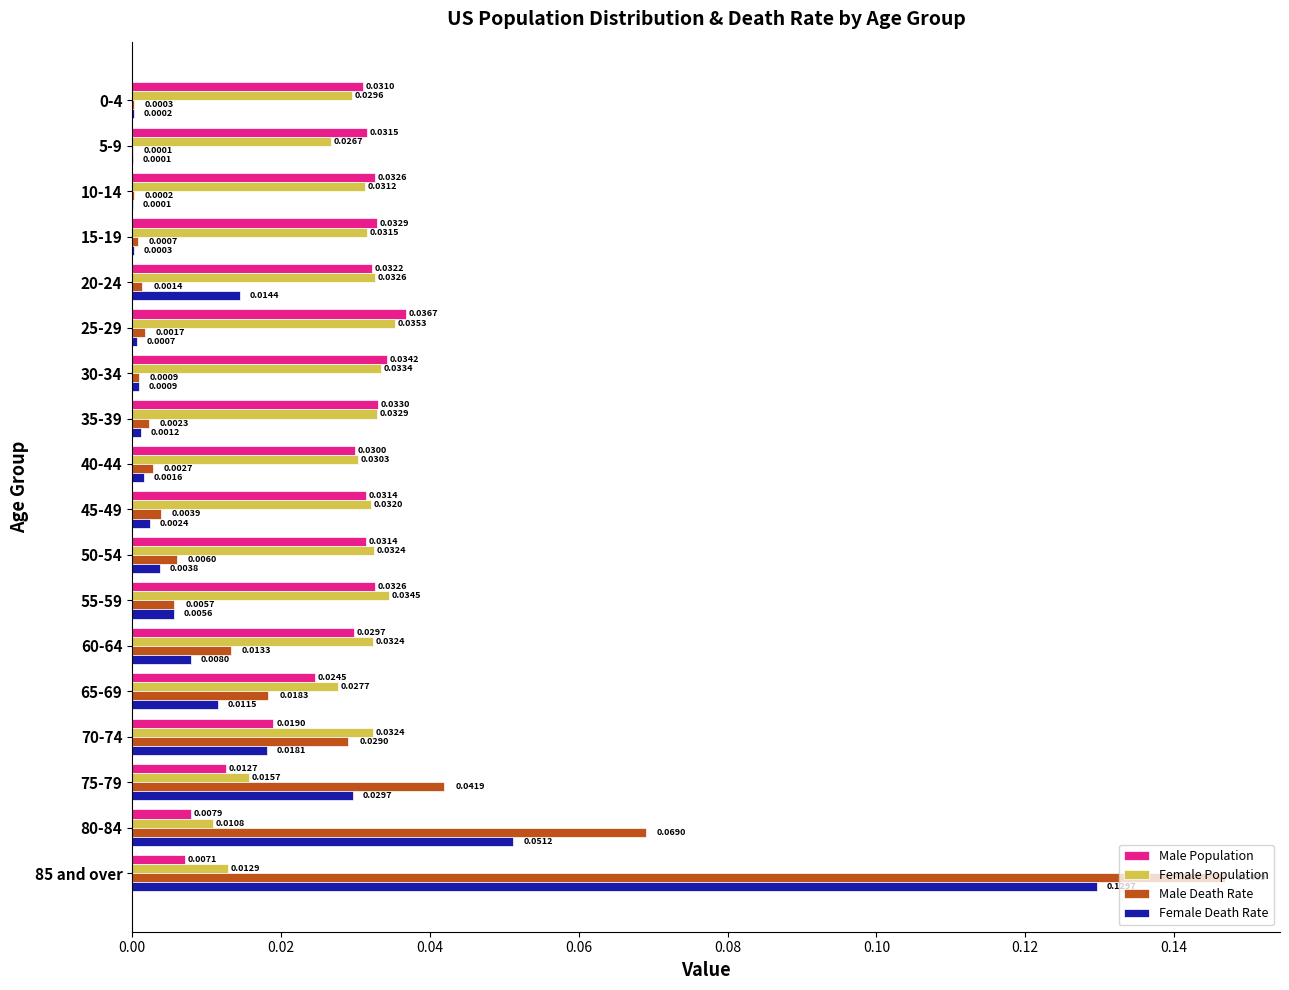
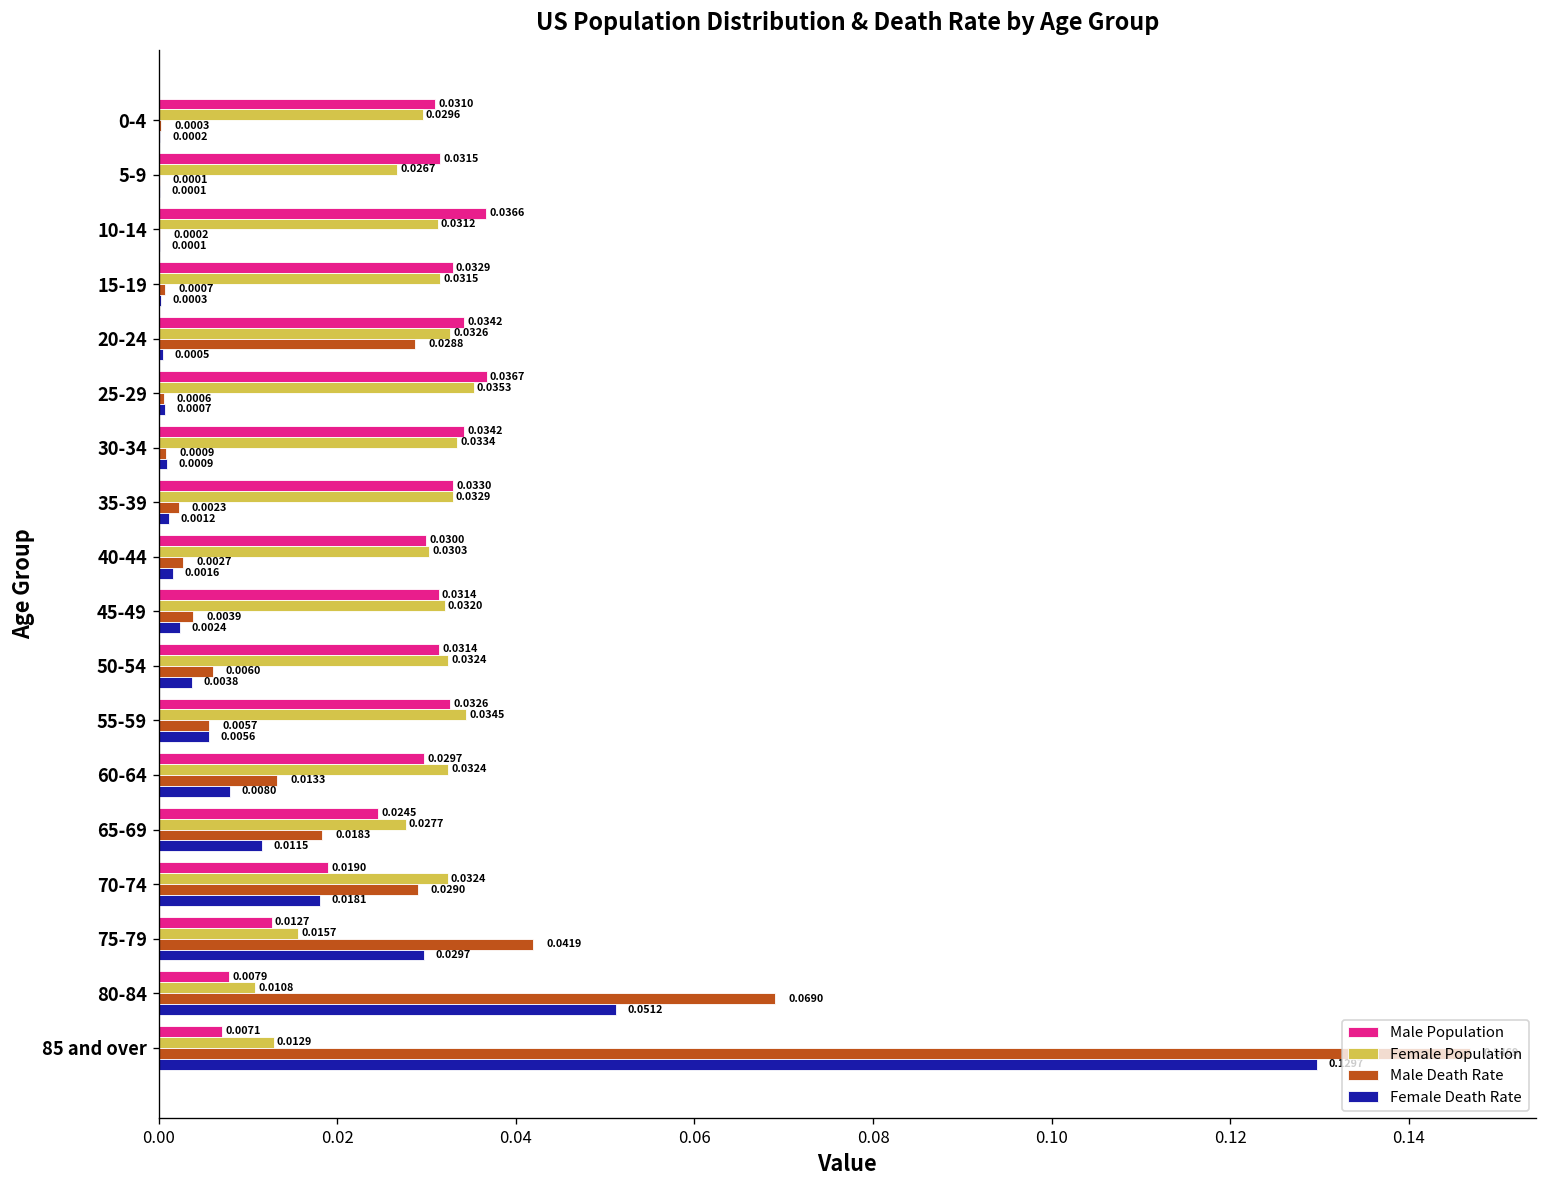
  {
    "Male Population": {
      "0-4": 0.0310,
      "5-9": 0.0315,
-     "10-14": 0.0326,
+     "10-14": 0.0366,
      "15-19": 0.0329,
-     "20-24": 0.0322,
+     "20-24": 0.0342,
      "25-29": 0.0367,
      "30-34": 0.0342,
      "35-39": 0.0330,
      "40-44": 0.0300,
      "45-49": 0.0314,
      "50-54": 0.0314,
      "55-59": 0.0326,
      "60-64": 0.0297,
      "65-69": 0.0245,
      "70-74": 0.0190,
      "75-79": 0.0127,
      "80-84": 0.0079,
      "85 and over": 0.0071
    },
    "Female Population": {
      "0-4": 0.0296,
      "5-9": 0.0267,
      "10-14": 0.0312,
      "15-19": 0.0315,
      "20-24": 0.0326,
      "25-29": 0.0353,
      "30-34": 0.0334,
      "35-39": 0.0329,
      "40-44": 0.0303,
      "45-49": 0.0320,
      "50-54": 0.0324,
      "55-59": 0.0345,
      "60-64": 0.0324,
      "65-69": 0.0277,
      "70-74": 0.0324,
      "75-79": 0.0157,
      "80-84": 0.0108,
      "85 and over": 0.0129
    },
    "Male Death Rate": {
      "0-4": 0.0003,
      "5-9": 0.0001,
      "10-14": 0.0002,
      "15-19": 0.0007,
-     "20-24": 0.0014,
-     "25-29": 0.0017,
+     "20-24": 0.0288,
+     "25-29": 0.0006,
      "30-34": 0.0009,
      "35-39": 0.0023,
      "40-44": 0.0027,
      "45-49": 0.0039,
      "50-54": 0.0060,
      "55-59": 0.0057,
      "60-64": 0.0133,
      "65-69": 0.0183,
      "70-74": 0.0290,
      "75-79": 0.0419,
      "80-84": 0.0690
    },
    "Female Death Rate": {
      "0-4": 0.0002,
      "5-9": 0.0001,
      "10-14": 0.0001,
      "15-19": 0.0003,
-     "20-24": 0.0144,
+     "20-24": 0.0005,
      "25-29": 0.0007,
      "30-34": 0.0009,
      "35-39": 0.0012,
      "40-44": 0.0016,
      "45-49": 0.0024,
      "50-54": 0.0038,
      "55-59": 0.0056,
      "60-64": 0.0080,
      "65-69": 0.0115,
      "70-74": 0.0181,
      "75-79": 0.0297,
      "80-84": 0.0512
    }
  }
